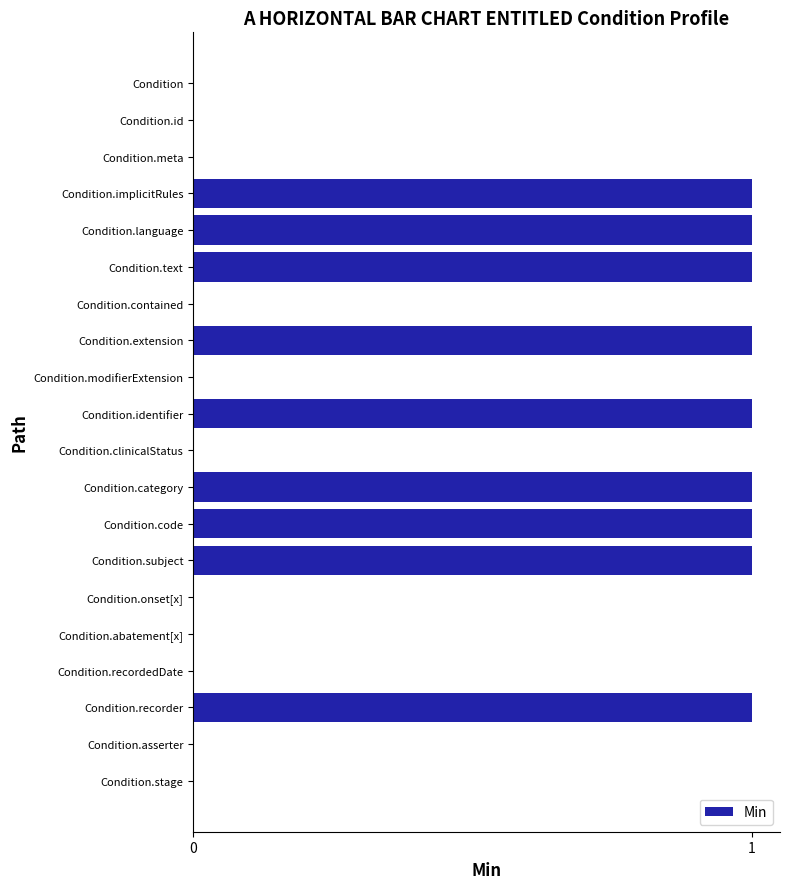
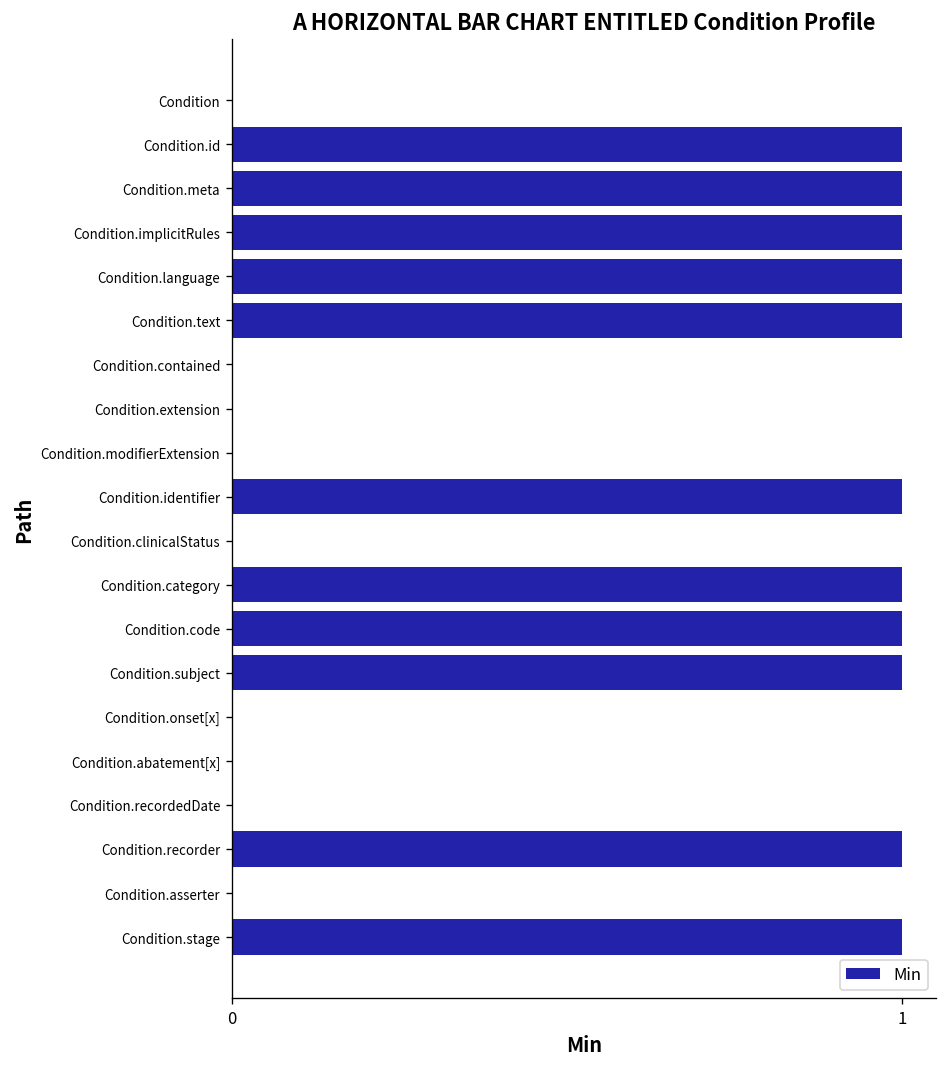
  {
    "Condition": 0,
-   "Condition.id": 0,
-   "Condition.meta": 0,
+   "Condition.id": 1,
+   "Condition.meta": 1,
    "Condition.implicitRules": 1,
    "Condition.language": 1,
    "Condition.text": 1,
    "Condition.contained": 0,
-   "Condition.extension": 1,
+   "Condition.extension": 0,
    "Condition.modifierExtension": 0,
    "Condition.identifier": 1,
    "Condition.clinicalStatus": 0,
    "Condition.category": 1,
    "Condition.code": 1,
    "Condition.subject": 1,
    "Condition.onset[x]": 0,
    "Condition.abatement[x]": 0,
    "Condition.recordedDate": 0,
    "Condition.recorder": 1,
    "Condition.asserter": 0,
-   "Condition.stage": 0
+   "Condition.stage": 1
  }
